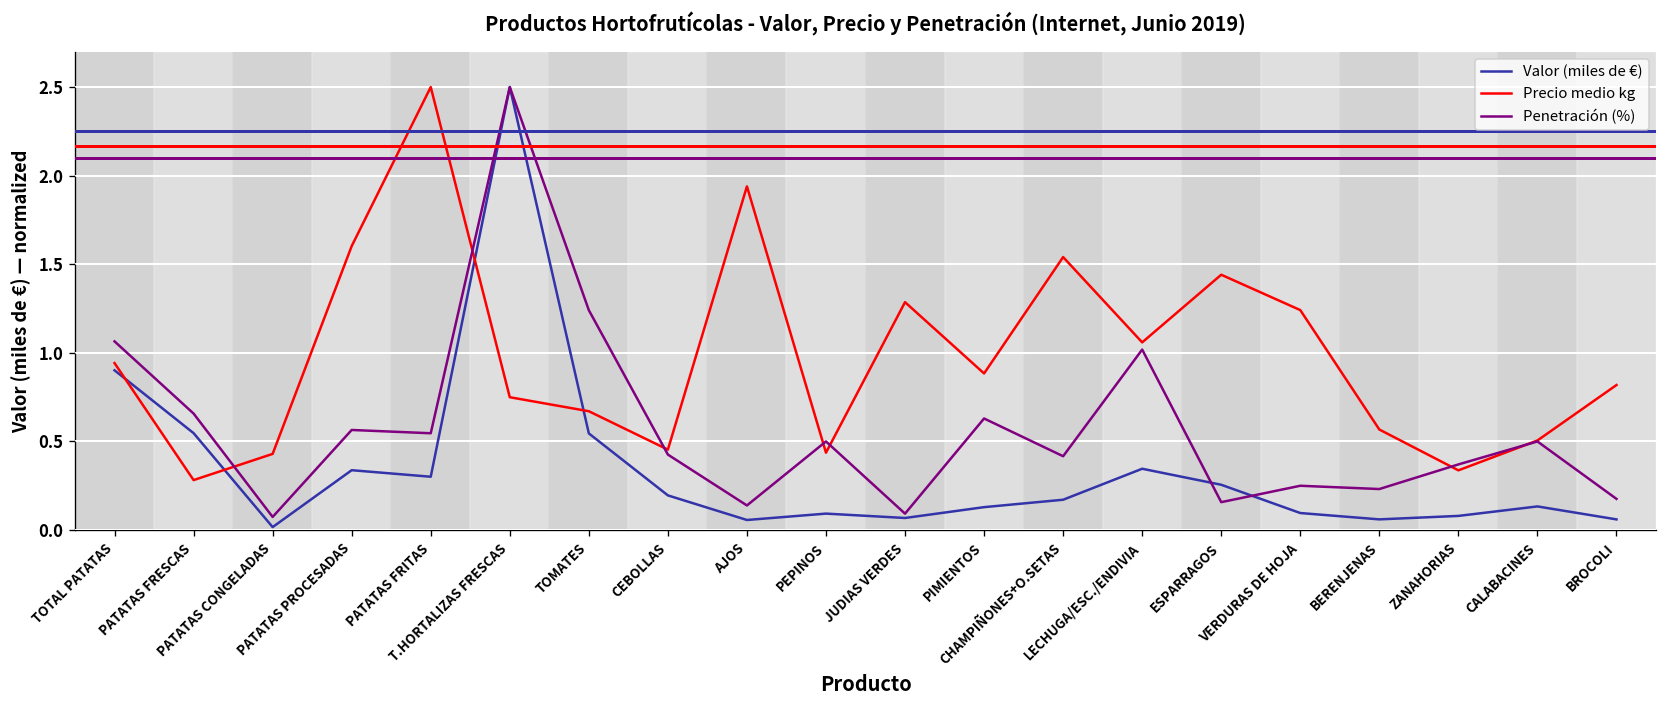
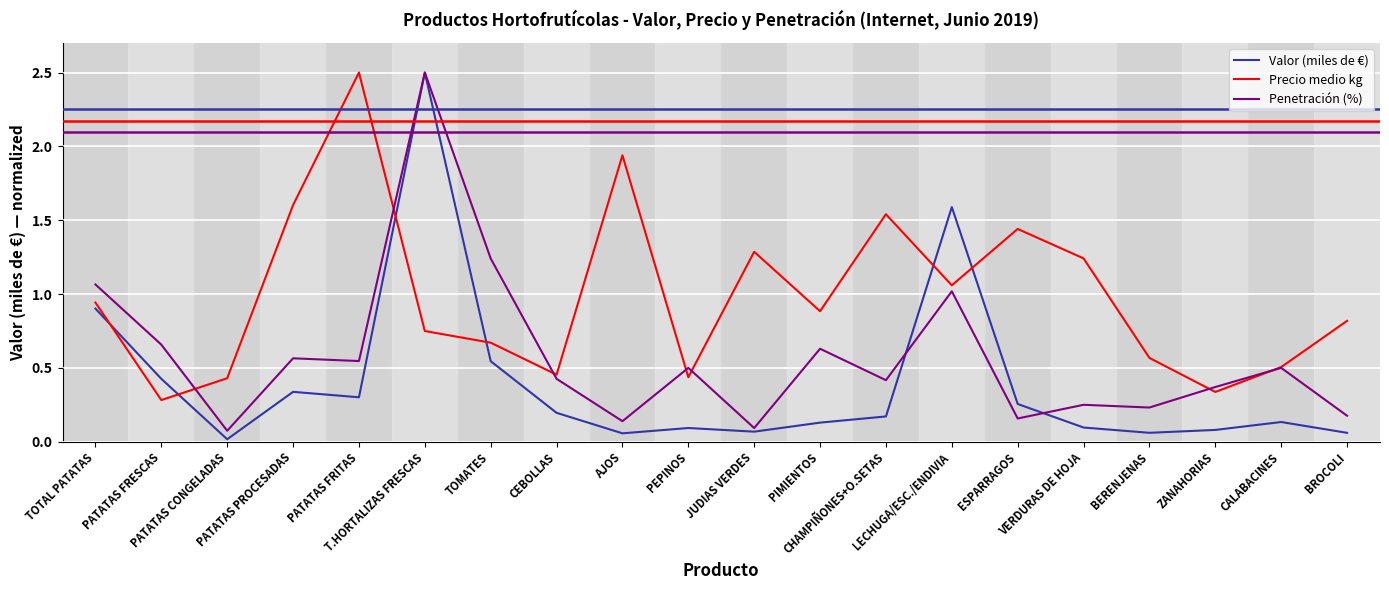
  {
    "Valor (miles de €)": {
      "TOTAL PATATAS": 0.90,
-     "PATATAS FRESCAS": 0.55,
+     "PATATAS FRESCAS": 0.43,
      "PATATAS CONGELADAS": 0.02,
      "PATATAS PROCESADAS": 0.34,
      "PATATAS FRITAS": 0.30,
      "TOMATES": 0.55,
      "CEBOLLAS": 0.20,
      "AJOS": 0.06,
      "PEPINOS": 0.09,
      "JUDIAS VERDES": 0.07,
      "PIMIENTOS": 0.13,
      "CHAMPIÑONES+O.SETAS": 0.17,
-     "LECHUGA/ESC./ENDIVIA": 0.35,
+     "LECHUGA/ESC./ENDIVIA": 1.59,
      "ESPARRAGOS": 0.26,
      "VERDURAS DE HOJA": 0.10,
      "BERENJENAS": 0.06,
      "ZANAHORIAS": 0.08,
      "CALABACINES": 0.13,
      "BROCOLI": 0.06
    },
    "Precio medio kg": {
      "TOTAL PATATAS": 0.94,
      "PATATAS FRESCAS": 0.28,
      "PATATAS CONGELADAS": 0.43,
      "PATATAS PROCESADAS": 1.60,
      "PATATAS FRITAS": 2.50,
      "T.HORTALIZAS FRESCAS": 0.75,
      "TOMATES": 0.67,
      "CEBOLLAS": 0.45,
      "AJOS": 1.94,
      "PEPINOS": 0.44,
      "JUDIAS VERDES": 1.29,
      "PIMIENTOS": 0.88,
      "CHAMPIÑONES+O.SETAS": 1.54,
      "LECHUGA/ESC./ENDIVIA": 1.06,
      "ESPARRAGOS": 1.44,
      "VERDURAS DE HOJA": 1.24,
      "BERENJENAS": 0.57,
      "ZANAHORIAS": 0.34,
      "BROCOLI": 0.82
    },
    "Penetración (%)": {
      "TOTAL PATATAS": 1.06,
      "PATATAS FRESCAS": 0.66,
      "PATATAS CONGELADAS": 0.07,
      "PATATAS PROCESADAS": 0.56,
      "PATATAS FRITAS": 0.55,
      "TOMATES": 1.24,
      "CEBOLLAS": 0.43,
      "AJOS": 0.14,
      "PEPINOS": 0.50,
      "JUDIAS VERDES": 0.09,
      "PIMIENTOS": 0.63,
      "CHAMPIÑONES+O.SETAS": 0.42,
      "LECHUGA/ESC./ENDIVIA": 1.02,
      "ESPARRAGOS": 0.16,
      "VERDURAS DE HOJA": 0.25,
      "BERENJENAS": 0.23,
      "ZANAHORIAS": 0.37,
      "BROCOLI": 0.18
    }
  }
